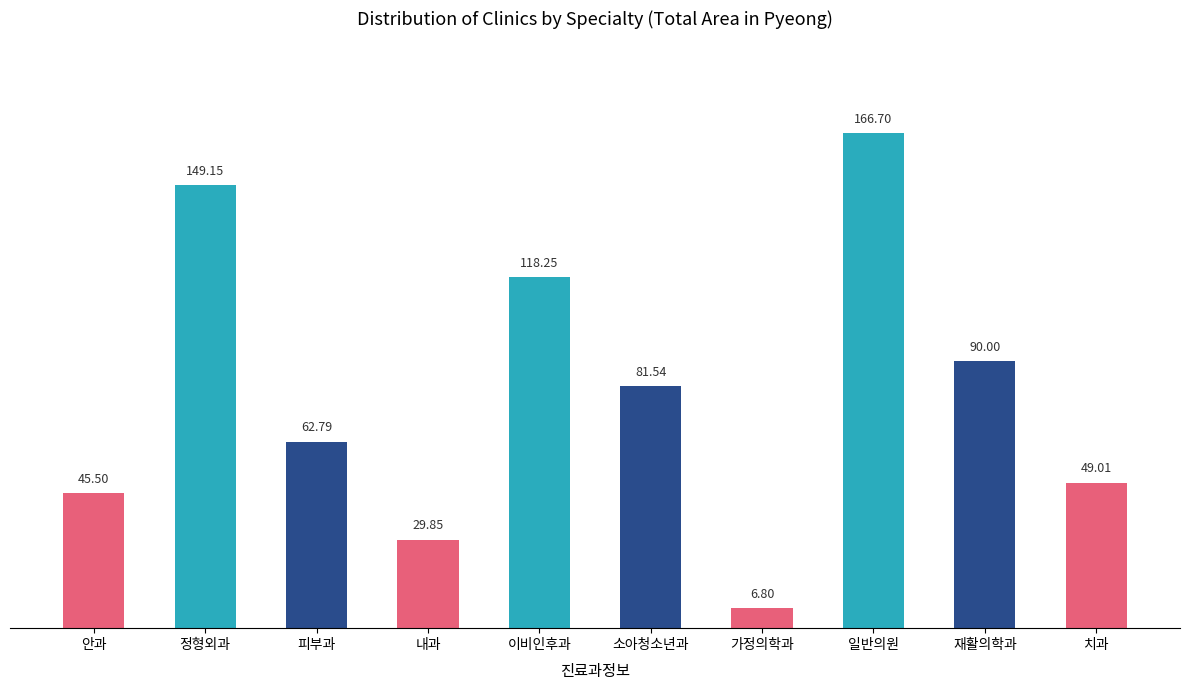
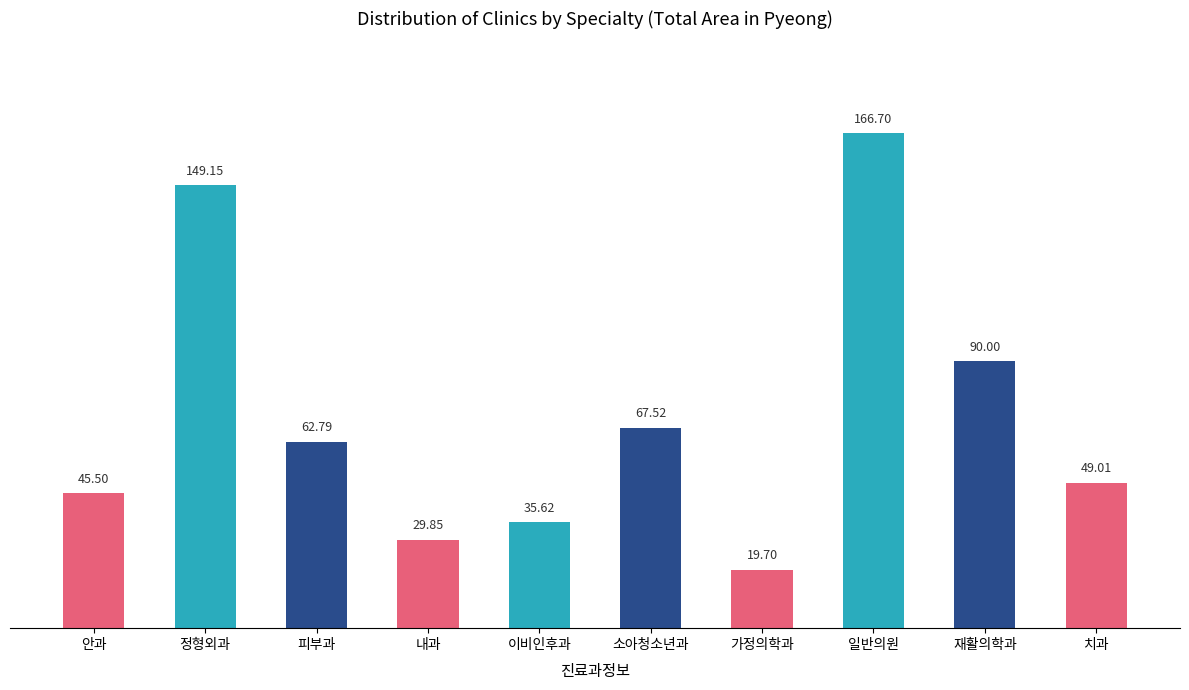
  {
    "안과": 45.50,
    "정형외과": 149.15,
    "피부과": 62.79,
    "내과": 29.85,
-   "이비인후과": 118.25,
-   "소아청소년과": 81.54,
-   "가정의학과": 6.80,
+   "이비인후과": 35.62,
+   "소아청소년과": 67.52,
+   "가정의학과": 19.70,
    "일반의원": 166.70,
    "재활의학과": 90.00,
    "치과": 49.01
  }
